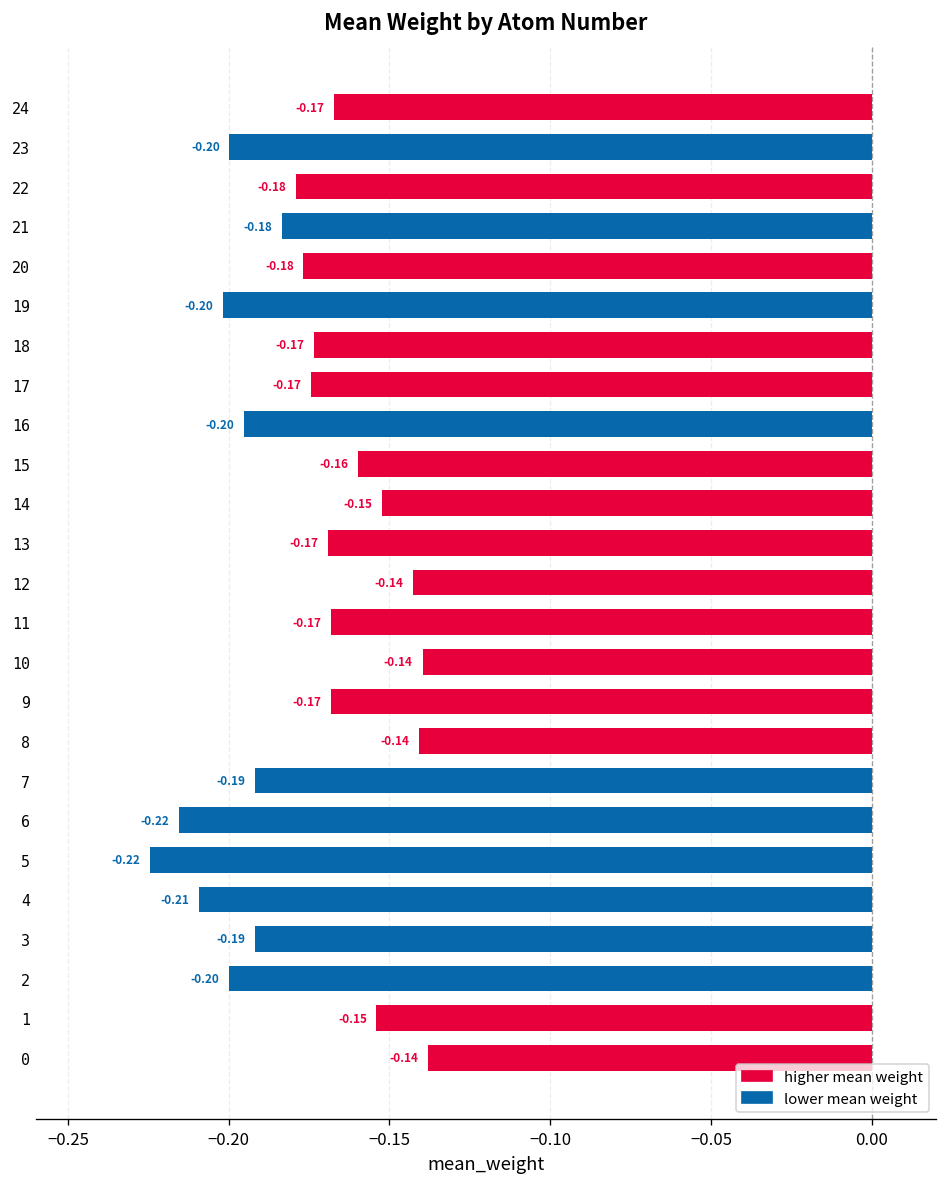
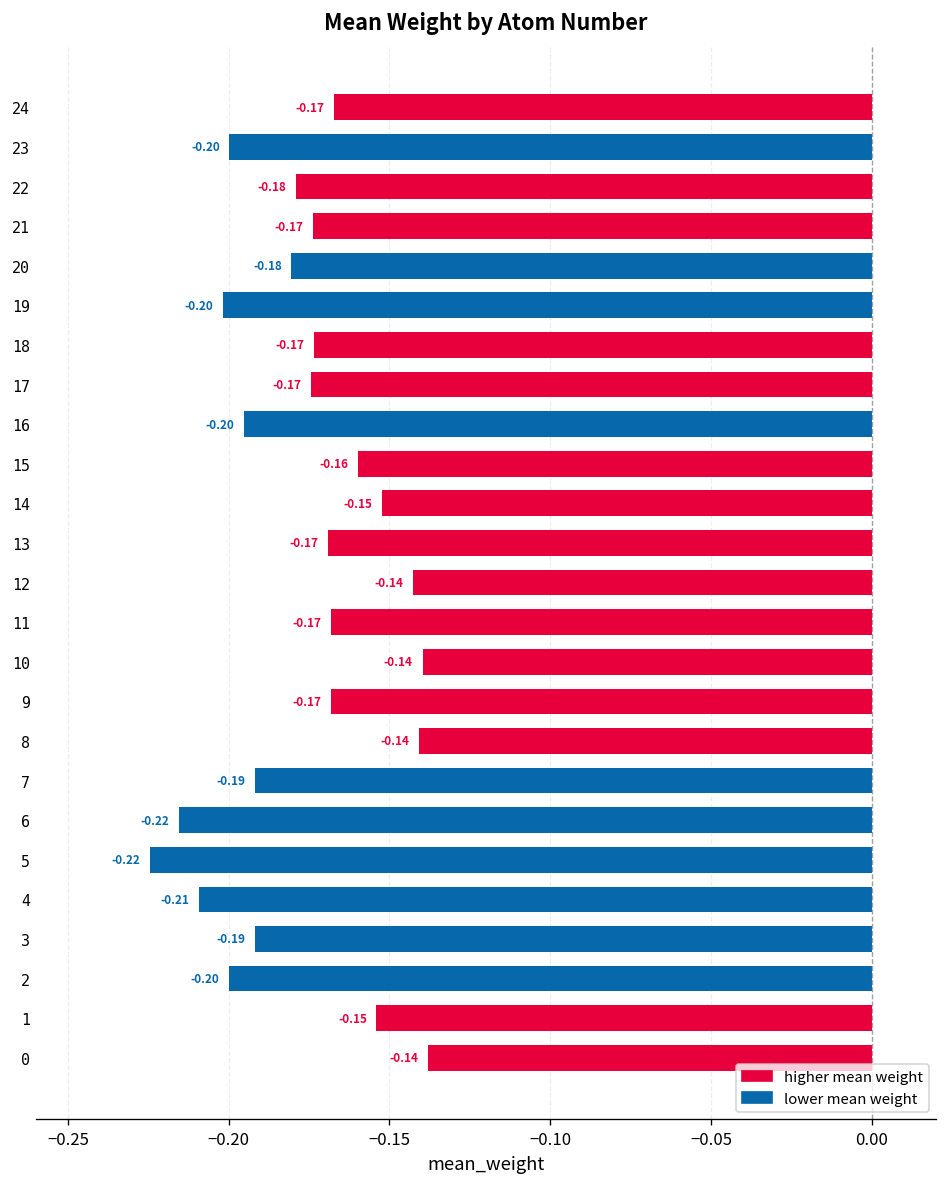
  {
    "24": -0.17,
    "23": -0.20,
    "22": -0.18,
-   "21": -0.18,
-   "20": -0.177,
+   "21": -0.17,
+   "20": -0.181,
    "19": -0.20,
    "18": -0.17,
    "17": -0.17,
    "16": -0.20,
    "15": -0.16,
    "14": -0.15,
    "13": -0.17,
    "12": -0.14,
    "11": -0.17,
    "10": -0.14,
    "9": -0.17,
    "8": -0.14,
    "7": -0.19,
    "6": -0.22,
    "5": -0.22,
    "4": -0.21,
    "3": -0.19,
    "2": -0.20,
    "1": -0.15,
    "0": -0.14
  }
